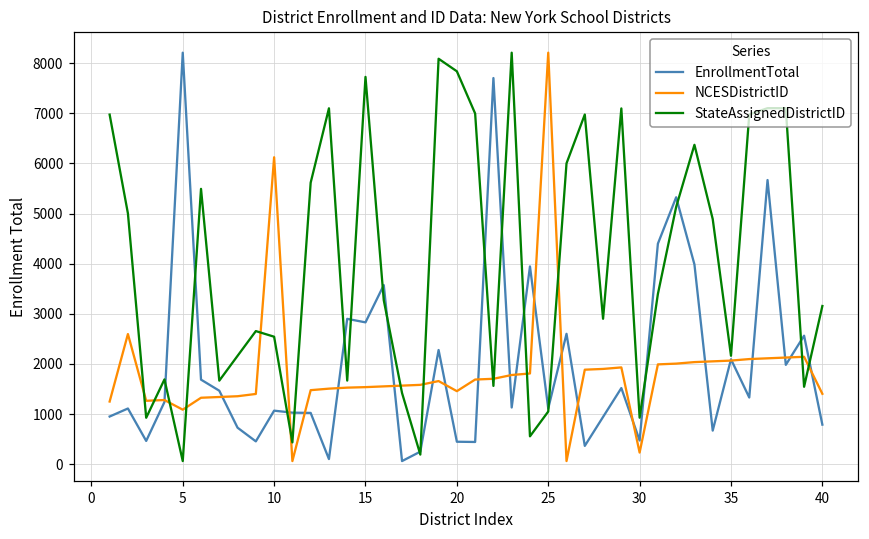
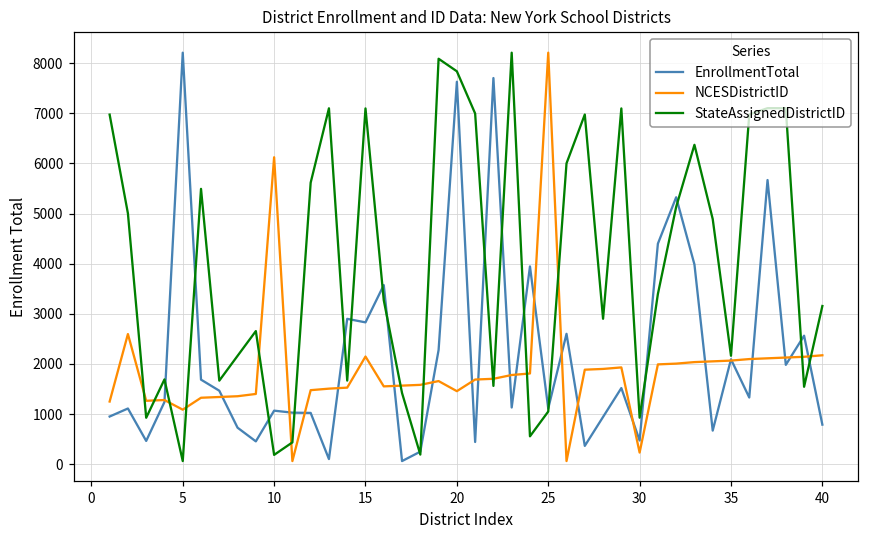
  {
    "EnrollmentTotal": {
      "5": 8200,
      "10": 1100,
      "15": 2800,
-     "20": 400,
+     "20": 7600,
      "25": 1100,
      "30": 500,
      "40": 800
    },
    "NCESDistrictID": {
      "5": 1100,
      "10": 6100,
-     "15": 1500,
+     "15": 2100,
      "20": 1500,
      "25": 8200,
      "30": 200,
-     "40": 1400
+     "40": 2200
    },
    "StateAssignedDistrictID": {
      "5": 100,
-     "10": 2500,
-     "15": 7700,
+     "10": 200,
+     "15": 7100,
      "20": 7800,
      "25": 1000,
      "30": 900,
      "35": 2200,
      "40": 3200
    }
  }
